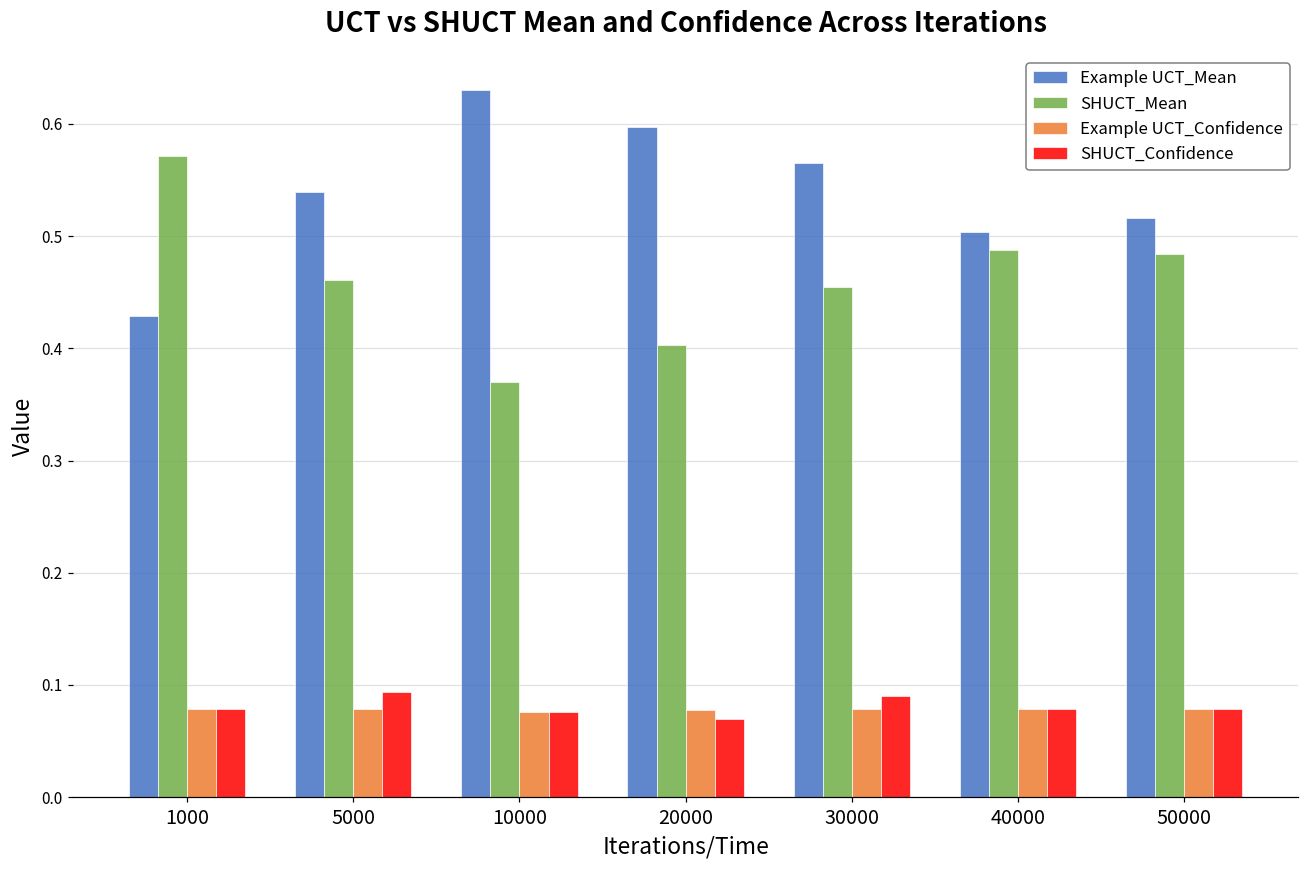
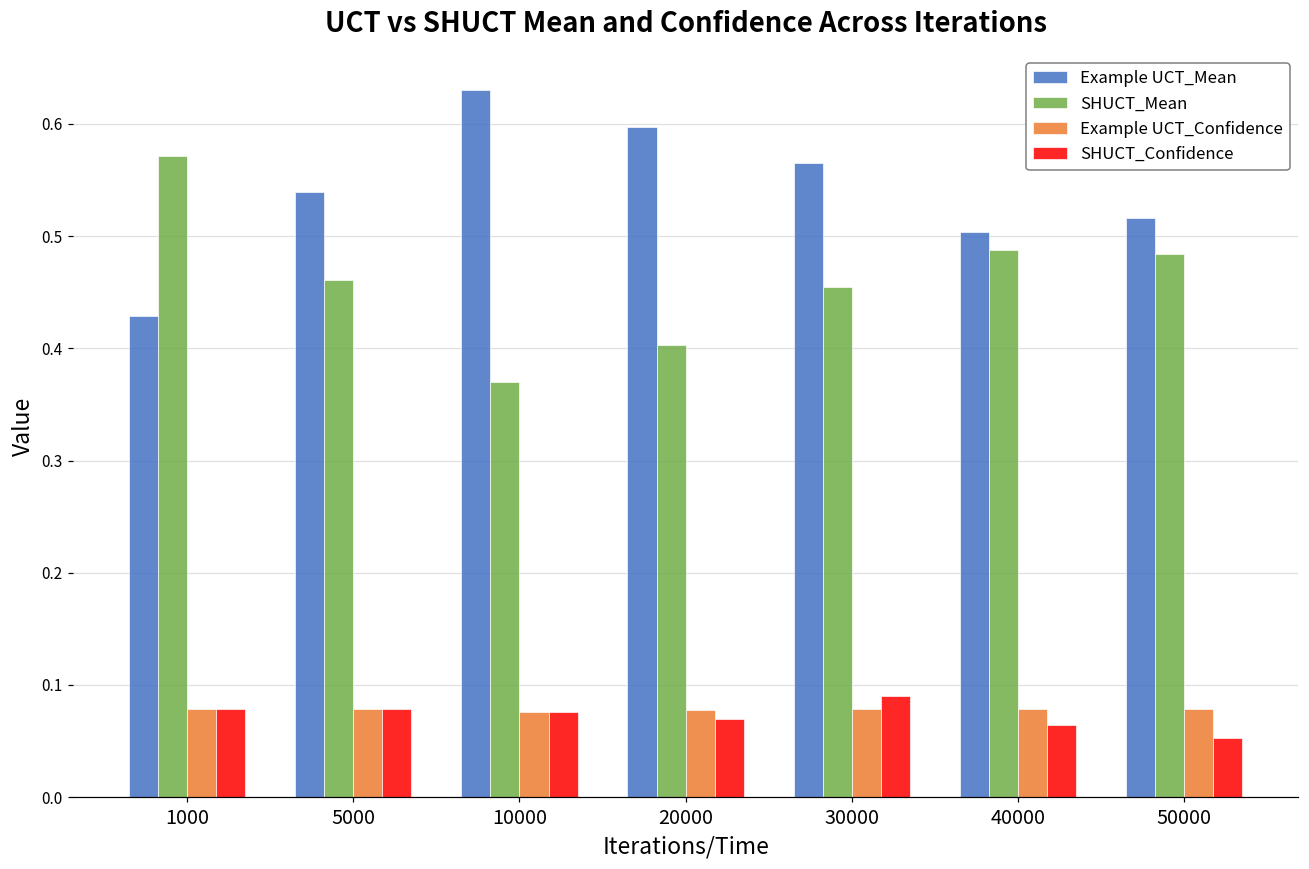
  {
    "Example UCT_Mean": {
      "1000": 0.428,
      "5000": 0.539,
      "10000": 0.630,
      "20000": 0.598,
      "30000": 0.565,
      "40000": 0.503,
      "50000": 0.516
    },
    "SHUCT_Mean": {
      "1000": 0.572,
      "5000": 0.461,
      "10000": 0.370,
      "20000": 0.402,
      "30000": 0.454,
      "40000": 0.487,
      "50000": 0.484
    },
    "Example UCT_Confidence": {
      "1000": 0.078,
      "5000": 0.079,
      "10000": 0.076,
      "20000": 0.077,
      "30000": 0.079,
      "40000": 0.079,
      "50000": 0.079
    },
    "SHUCT_Confidence": {
      "1000": 0.078,
-     "5000": 0.094,
+     "5000": 0.079,
      "10000": 0.076,
      "20000": 0.070,
      "30000": 0.090,
-     "40000": 0.079,
-     "50000": 0.079
+     "40000": 0.064,
+     "50000": 0.053
    }
  }
